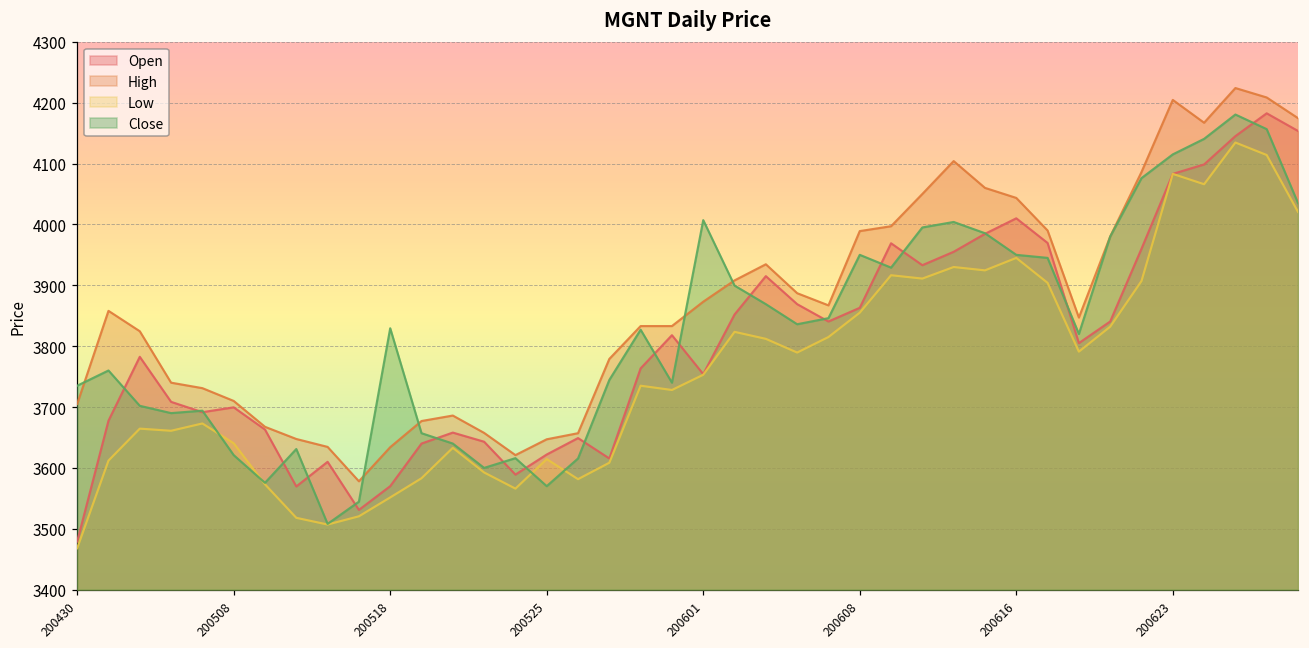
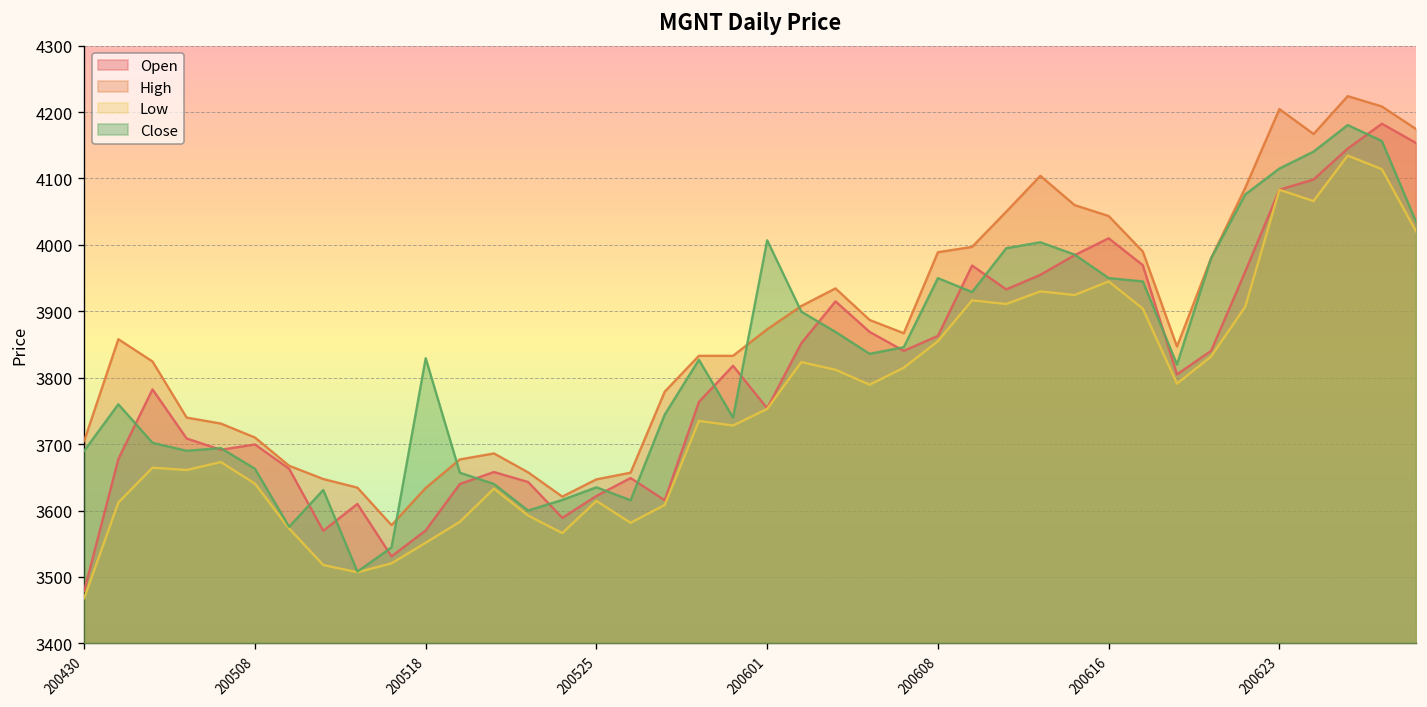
  {
    "Close": {
-     "200430": 3740,
-     "200508": 3620,
+     "200430": 3690,
+     "200508": 3660,
      "200518": 3830,
-     "200525": 3570,
+     "200525": 3640,
      "200601": 4010,
      "200608": 3950,
      "200616": 3950,
      "200623": 4120
    }
  }
